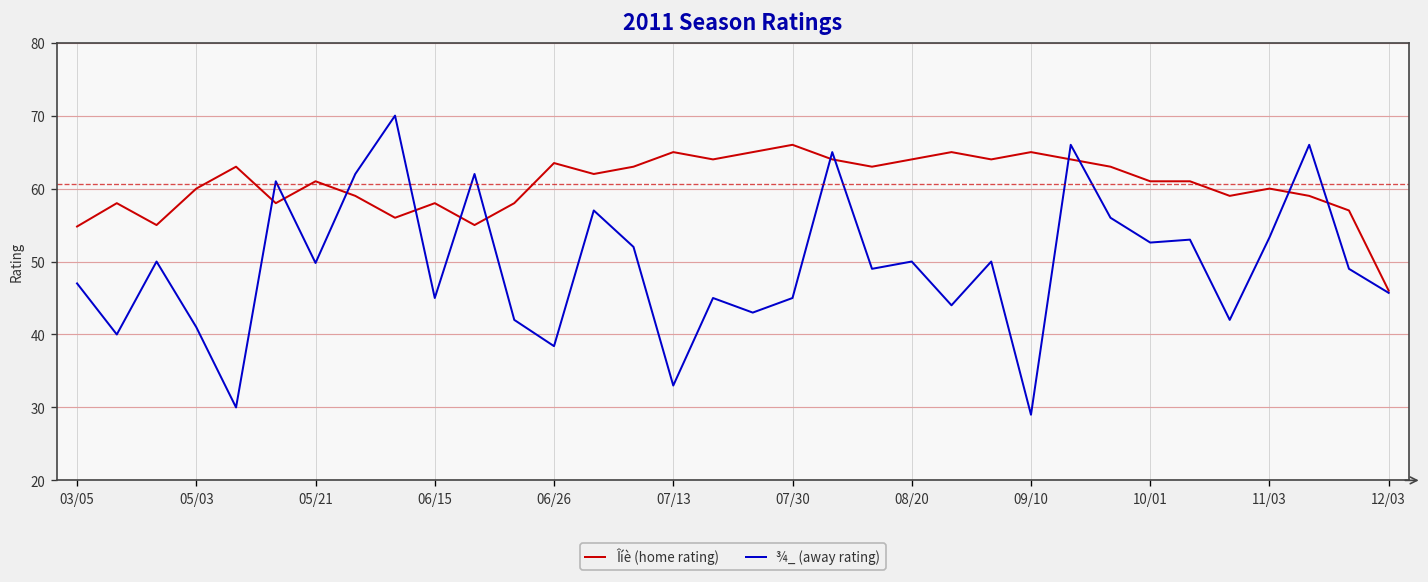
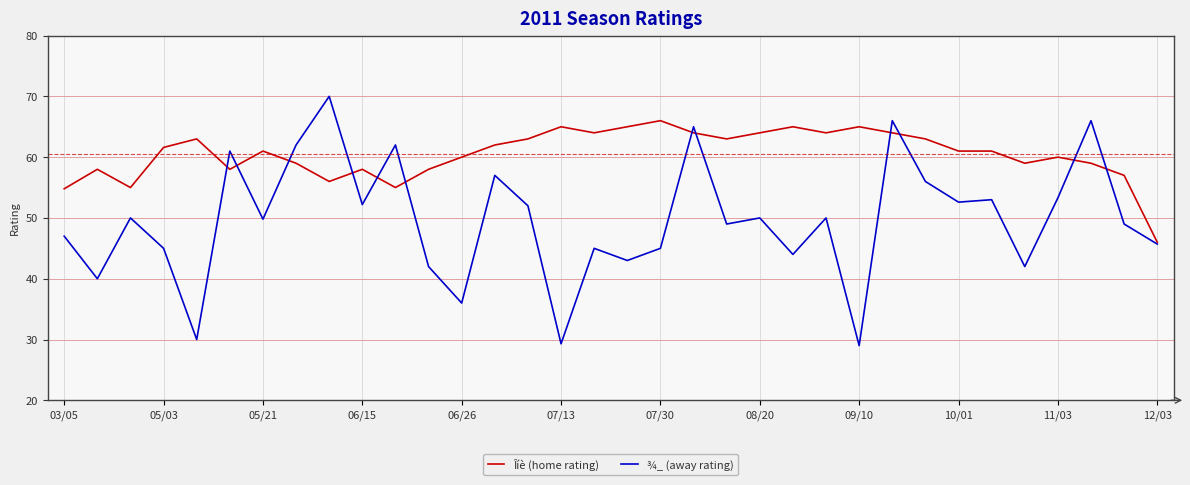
  {
    "Îíè (home rating)": {
      "03/05": 55,
-     "05/03": 60,
+     "05/03": 62,
      "05/21": 61,
      "06/15": 58,
-     "06/26": 64,
+     "06/26": 60,
      "07/13": 65,
      "07/30": 66,
      "08/20": 64,
      "09/10": 65,
      "10/01": 61,
      "11/03": 60
    },
    "¾_ (away rating)": {
      "03/05": 47,
-     "05/03": 41,
+     "05/03": 45,
      "05/21": 50,
-     "06/15": 45,
-     "06/26": 38,
-     "07/13": 33,
+     "06/15": 52,
+     "06/26": 36,
+     "07/13": 29,
      "07/30": 45,
      "08/20": 50,
      "09/10": 29,
      "10/01": 53,
      "11/03": 53
    }
  }
